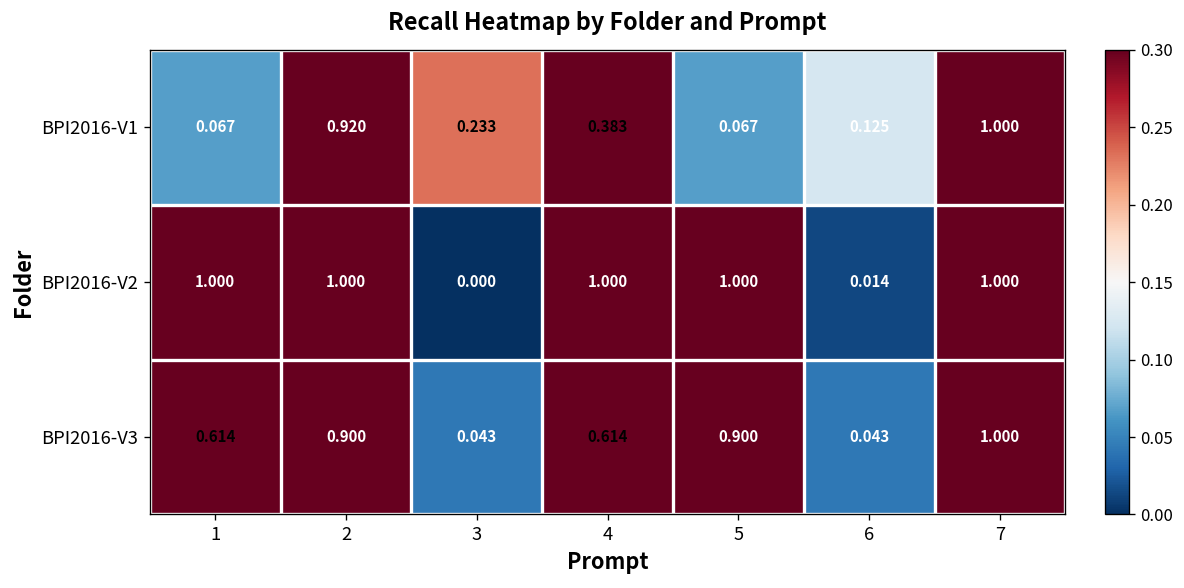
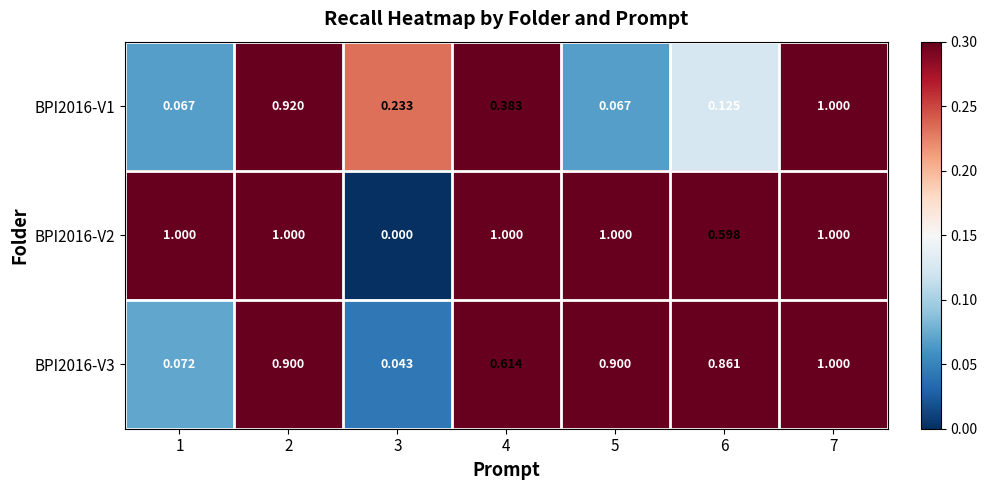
  {
    "BPI2016-V1": {
      "1": 0.067,
      "2": 0.920,
      "3": 0.233,
      "4": 0.383,
      "5": 0.067,
      "7": 1.000
    },
    "BPI2016-V2": {
      "1": 1.000,
      "2": 1.000,
      "3": 0.000,
      "4": 1.000,
      "5": 1.000,
-     "6": 0.014,
+     "6": 0.598,
      "7": 1.000
    },
    "BPI2016-V3": {
-     "1": 0.614,
+     "1": 0.072,
      "2": 0.900,
      "3": 0.043,
      "4": 0.614,
      "5": 0.900,
-     "6": 0.043,
+     "6": 0.861,
      "7": 1.000
    }
  }
